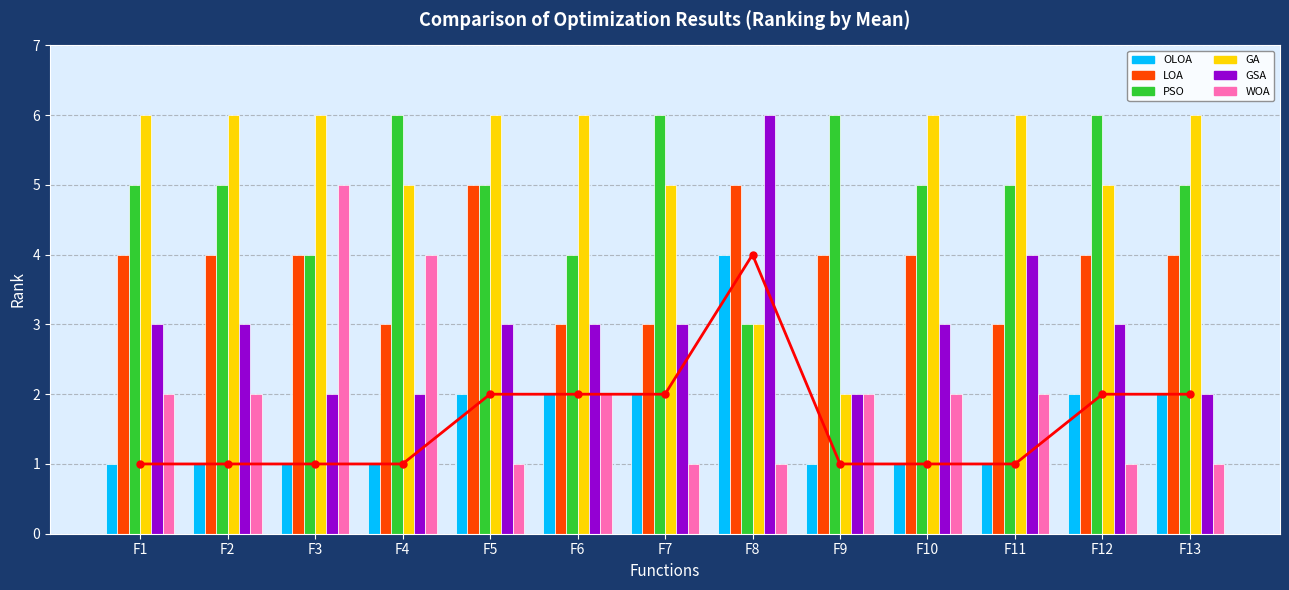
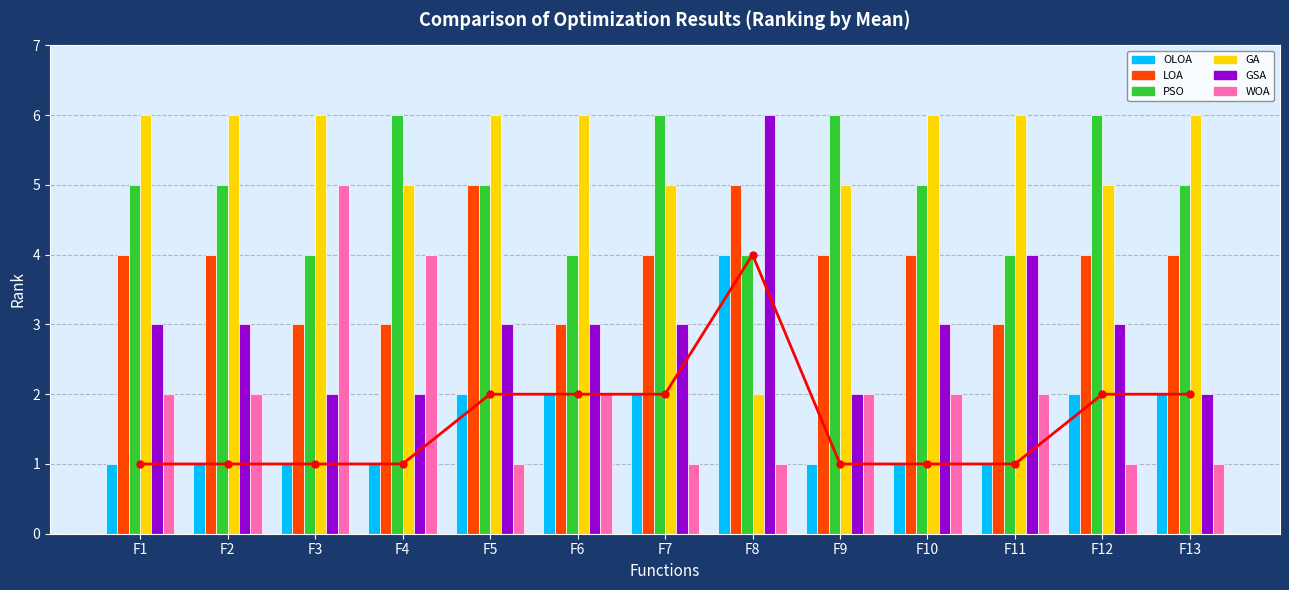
  {
    "OLOA": {
      "F1": 1,
      "F2": 1,
      "F3": 1,
      "F4": 1,
      "F5": 2,
      "F6": 2,
      "F7": 2,
      "F8": 4,
      "F9": 1,
      "F10": 1,
      "F11": 1,
      "F12": 2,
      "F13": 2
    },
    "LOA": {
      "F1": 4,
      "F2": 4,
-     "F3": 4,
+     "F3": 3,
      "F4": 3,
      "F5": 5,
      "F6": 3,
-     "F7": 3,
+     "F7": 4,
      "F8": 5,
      "F9": 4,
      "F10": 4,
      "F11": 3,
      "F12": 4,
      "F13": 4
    },
    "PSO": {
      "F1": 5,
      "F2": 5,
      "F3": 4,
      "F4": 6,
      "F5": 5,
      "F6": 4,
      "F7": 6,
-     "F8": 3,
+     "F8": 4,
      "F9": 6,
      "F10": 5,
-     "F11": 5,
+     "F11": 4,
      "F12": 6,
      "F13": 5
    },
    "GA": {
      "F1": 6,
      "F2": 6,
      "F3": 6,
      "F4": 5,
      "F5": 6,
      "F6": 6,
      "F7": 5,
-     "F8": 3,
-     "F9": 2,
+     "F8": 2,
+     "F9": 5,
      "F10": 6,
      "F11": 6,
      "F12": 5,
      "F13": 6
    },
    "GSA": {
      "F1": 3,
      "F2": 3,
      "F3": 2,
      "F4": 2,
      "F5": 3,
      "F6": 3,
      "F7": 3,
      "F8": 6,
      "F9": 2,
      "F10": 3,
      "F11": 4,
      "F12": 3,
      "F13": 2
    },
    "WOA": {
      "F1": 2,
      "F2": 2,
      "F3": 5,
      "F4": 4,
      "F5": 1,
      "F6": 2,
      "F7": 1,
      "F8": 1,
      "F9": 2,
      "F10": 2,
      "F11": 2,
      "F12": 1,
      "F13": 1
    }
  }
